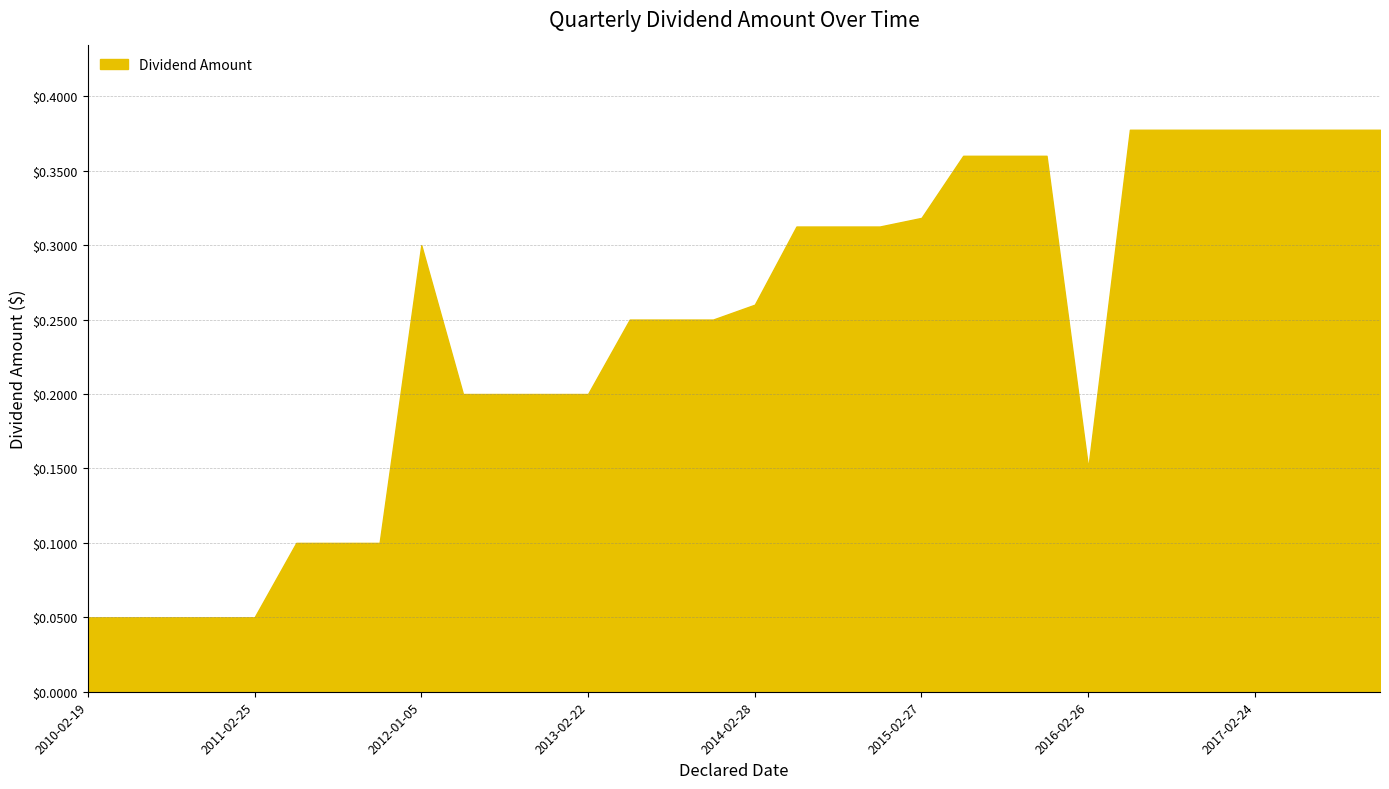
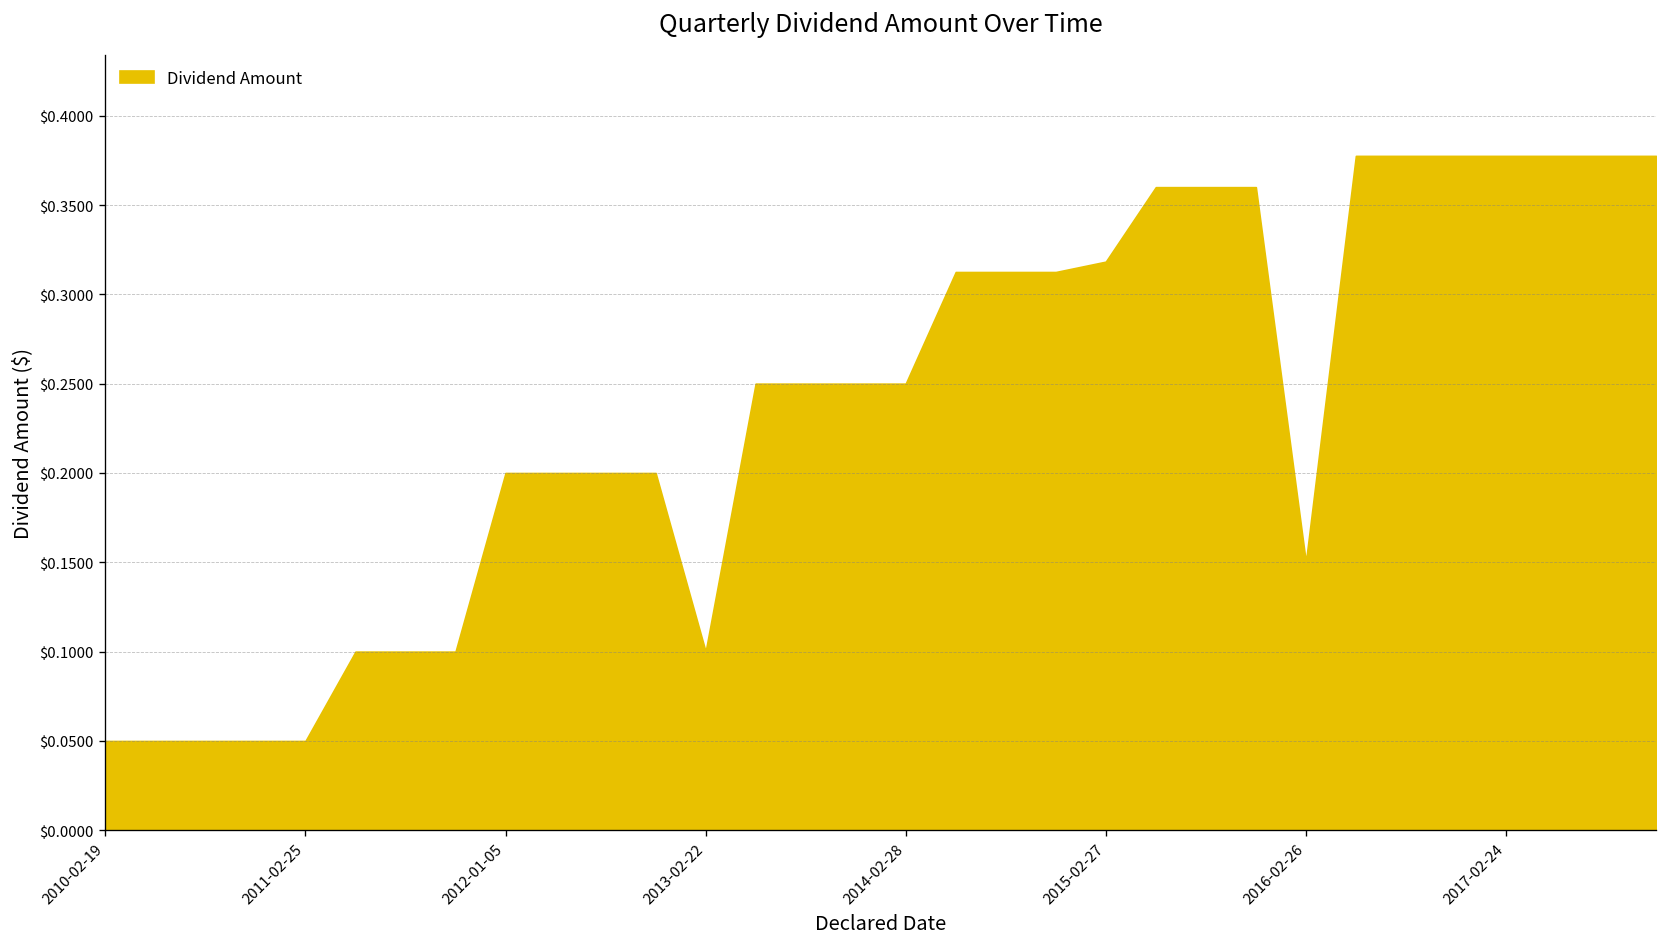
  {
    "2010-02-19": "$0.05",
    "2011-02-25": "$0.05",
-   "2012-01-05": "$0.3",
-   "2013-02-22": "$0.2",
-   "2014-02-28": "$0.26",
+   "2012-01-05": "$0.2",
+   "2013-02-22": "$0.1",
+   "2014-02-28": "$0.25",
    "2015-02-27": "$0.318",
    "2016-02-26": "$0.15",
    "2017-02-24": "$0.378"
  }
